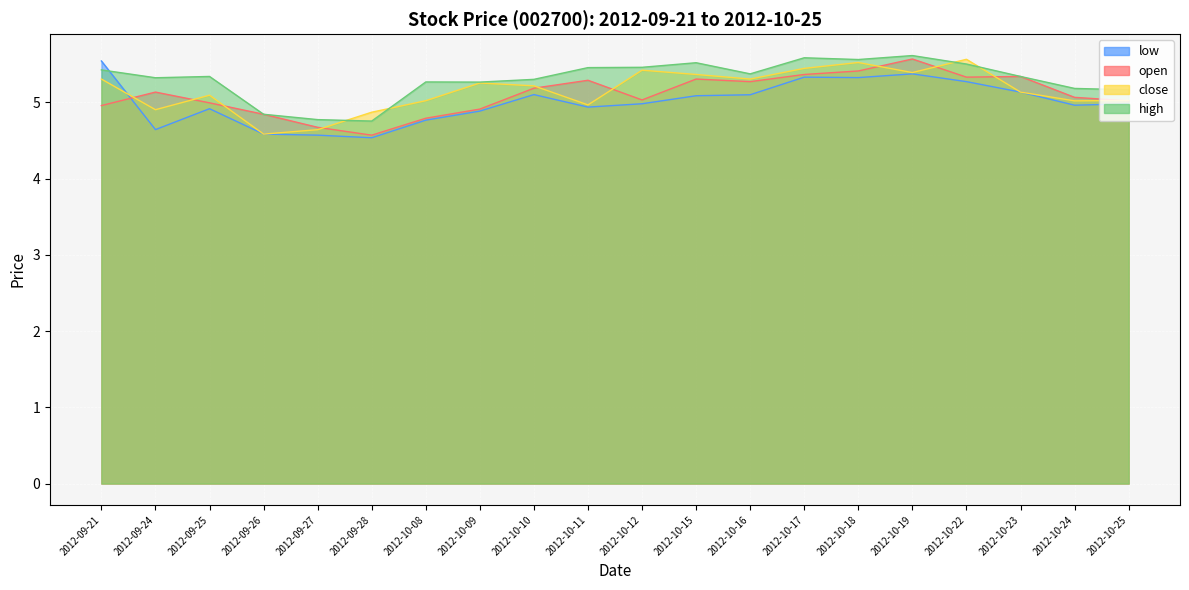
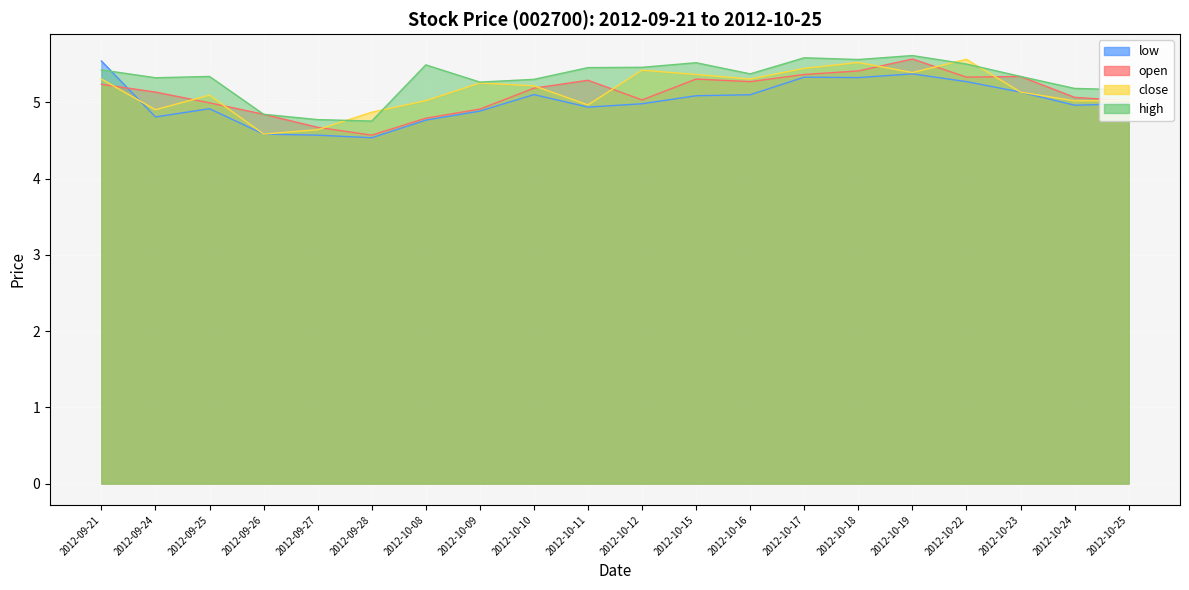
  {
    "low": {
      "2012-09-21": 5.5,
-     "2012-09-24": 4.6,
+     "2012-09-24": 4.8,
      "2012-09-25": 4.9,
      "2012-09-27": 4.6,
      "2012-09-28": 4.5,
      "2012-10-10": 5.1,
      "2012-10-12": 5.0,
      "2012-10-15": 5.1,
      "2012-10-16": 5.1,
      "2012-10-17": 5.3,
      "2012-10-18": 5.3,
      "2012-10-22": 5.3,
      "2012-10-24": 5.0
    },
    "open": {
-     "2012-09-21": 5.0,
+     "2012-09-21": 5.2,
      "2012-09-24": 5.1,
      "2012-09-25": 5.0,
      "2012-09-28": 4.6,
      "2012-10-11": 5.3,
      "2012-10-12": 5.0,
      "2012-10-15": 5.3,
      "2012-10-16": 5.3,
      "2012-10-17": 5.4,
      "2012-10-18": 5.4,
      "2012-10-19": 5.6,
      "2012-10-22": 5.3,
      "2012-10-24": 5.1
    },
    "close": {
      "2012-09-21": 5.3,
      "2012-09-24": 4.9,
      "2012-09-25": 5.1,
      "2012-09-28": 4.9,
      "2012-10-08": 5.0,
      "2012-10-12": 5.4,
      "2012-10-15": 5.4,
      "2012-10-16": 5.3,
      "2012-10-17": 5.4,
      "2012-10-18": 5.5,
      "2012-10-22": 5.6,
      "2012-10-24": 5.0
    },
    "high": {
      "2012-09-21": 5.4,
      "2012-09-24": 5.3,
      "2012-09-25": 5.3,
      "2012-09-27": 4.8,
      "2012-09-28": 4.8,
-     "2012-10-08": 5.3,
+     "2012-10-08": 5.5,
      "2012-10-10": 5.3,
      "2012-10-11": 5.5,
      "2012-10-12": 5.5,
      "2012-10-15": 5.5,
      "2012-10-16": 5.4,
      "2012-10-17": 5.6,
      "2012-10-18": 5.6,
      "2012-10-19": 5.6,
      "2012-10-22": 5.5,
      "2012-10-24": 5.2
    }
  }
